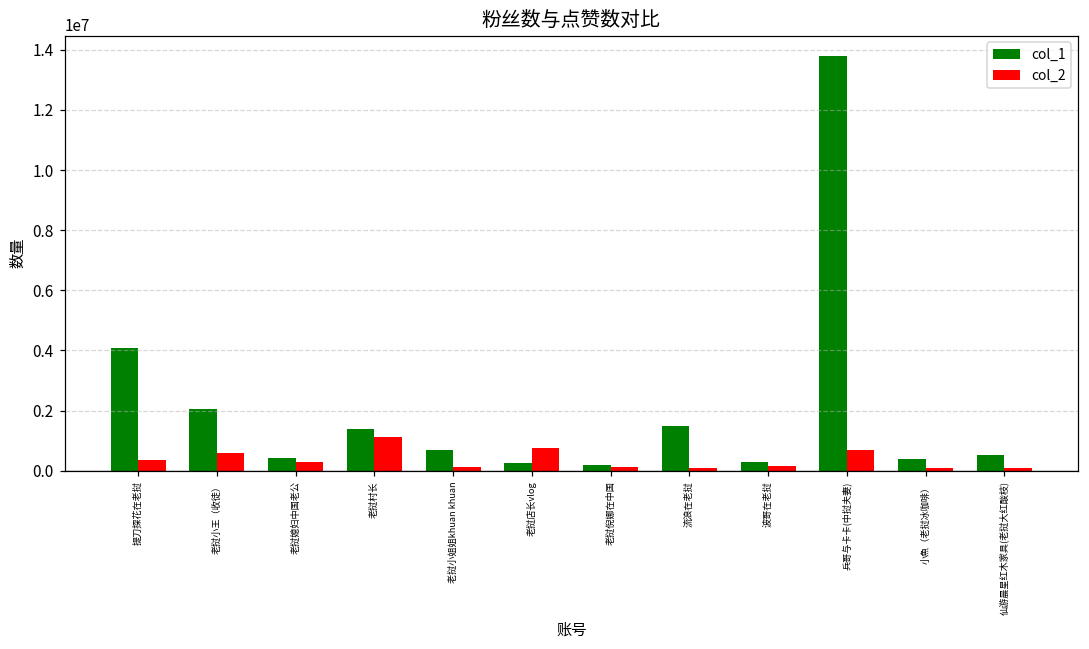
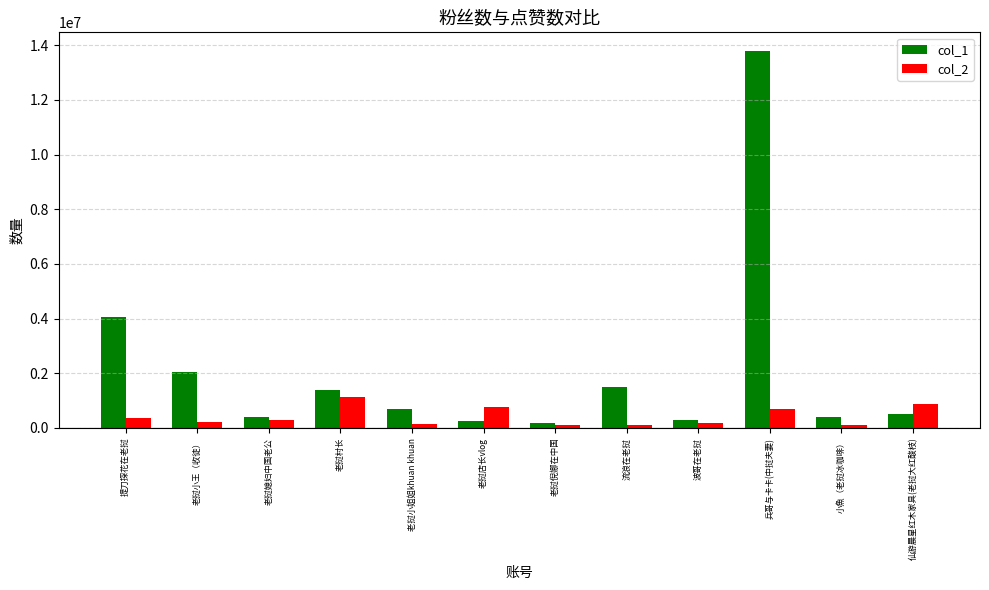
  {
    "col_1": {
      "提刀探花在老挝": 4100000,
      "老挝小王（收徒）": 2000000,
      "老挝媳妇中国老公": 400000,
      "老挝村长": 1400000,
      "老挝小姐姐khuan khuan": 700000,
      "老挝店长vlog": 300000,
      "老挝倪娜在中国": 200000,
      "流浪在老挝": 1500000,
      "波哥在老挝": 300000,
      "兵哥与卡卡(中挝夫妻)": 13800000,
      "小魚（老挝冰咖啡）": 400000,
      "仙游晨星红木家具(老挝大红酸枝)": 500000
    },
    "col_2": {
      "提刀探花在老挝": 400000,
-     "老挝小王（收徒）": 600000,
+     "老挝小王（收徒）": 200000,
      "老挝媳妇中国老公": 300000,
      "老挝村长": 1100000,
      "老挝小姐姐khuan khuan": 100000,
      "老挝店长vlog": 800000,
      "老挝倪娜在中国": 100000,
      "流浪在老挝": 100000,
      "波哥在老挝": 200000,
      "兵哥与卡卡(中挝夫妻)": 700000,
      "小魚（老挝冰咖啡）": 100000,
-     "仙游晨星红木家具(老挝大红酸枝)": 100000
+     "仙游晨星红木家具(老挝大红酸枝)": 900000
    }
  }
